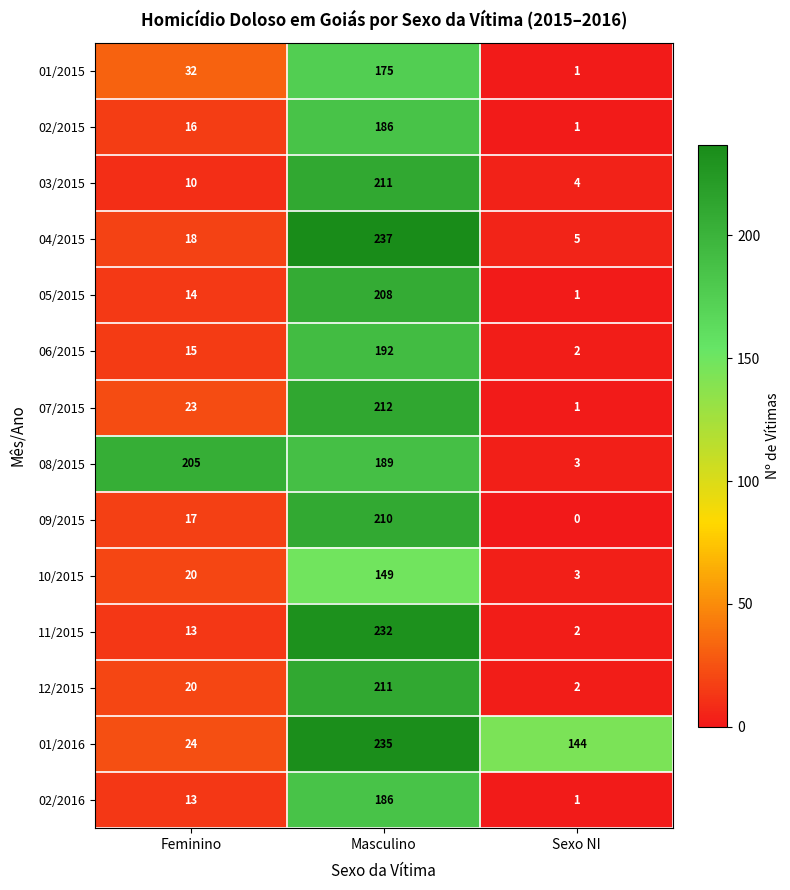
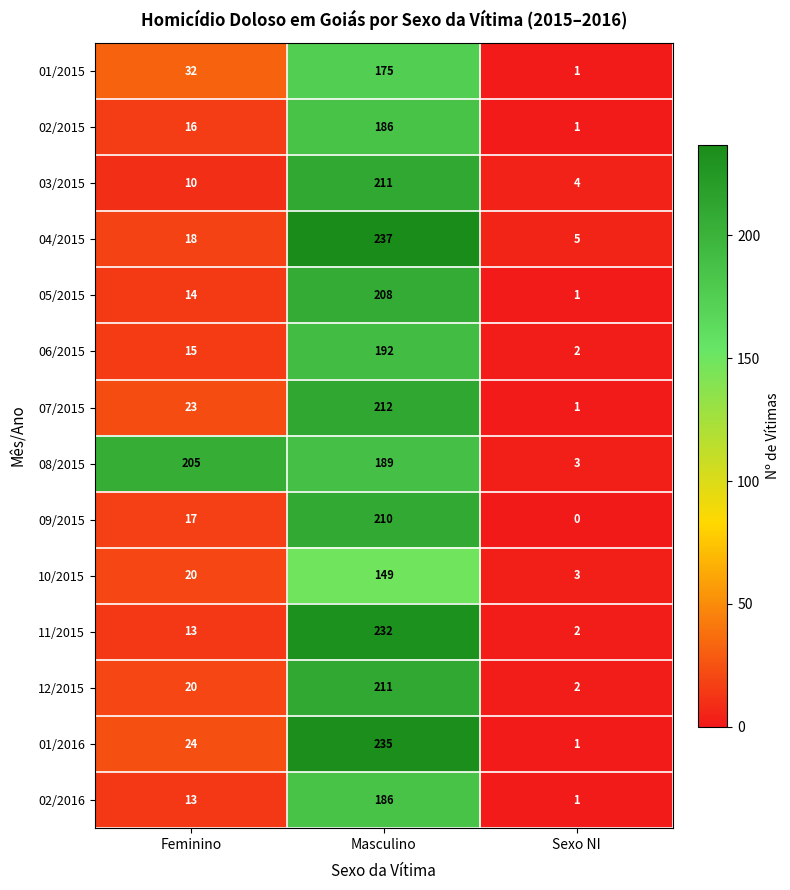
  {
    "01/2015": {
      "Feminino": 32,
      "Masculino": 175,
      "Sexo NI": 1
    },
    "02/2015": {
      "Feminino": 16,
      "Masculino": 186,
      "Sexo NI": 1
    },
    "03/2015": {
      "Feminino": 10,
      "Masculino": 211,
      "Sexo NI": 4
    },
    "04/2015": {
      "Feminino": 18,
      "Masculino": 237,
      "Sexo NI": 5
    },
    "05/2015": {
      "Feminino": 14,
      "Masculino": 208,
      "Sexo NI": 1
    },
    "06/2015": {
      "Feminino": 15,
      "Masculino": 192,
      "Sexo NI": 2
    },
    "07/2015": {
      "Feminino": 23,
      "Masculino": 212,
      "Sexo NI": 1
    },
    "08/2015": {
      "Feminino": 205,
      "Masculino": 189,
      "Sexo NI": 3
    },
    "09/2015": {
      "Feminino": 17,
      "Masculino": 210,
      "Sexo NI": 0
    },
    "10/2015": {
      "Feminino": 20,
      "Masculino": 149,
      "Sexo NI": 3
    },
    "11/2015": {
      "Feminino": 13,
      "Masculino": 232,
      "Sexo NI": 2
    },
    "12/2015": {
      "Feminino": 20,
      "Masculino": 211,
      "Sexo NI": 2
    },
    "01/2016": {
      "Feminino": 24,
      "Masculino": 235,
-     "Sexo NI": 144
+     "Sexo NI": 1
    },
    "02/2016": {
      "Feminino": 13,
      "Masculino": 186,
      "Sexo NI": 1
    }
  }
